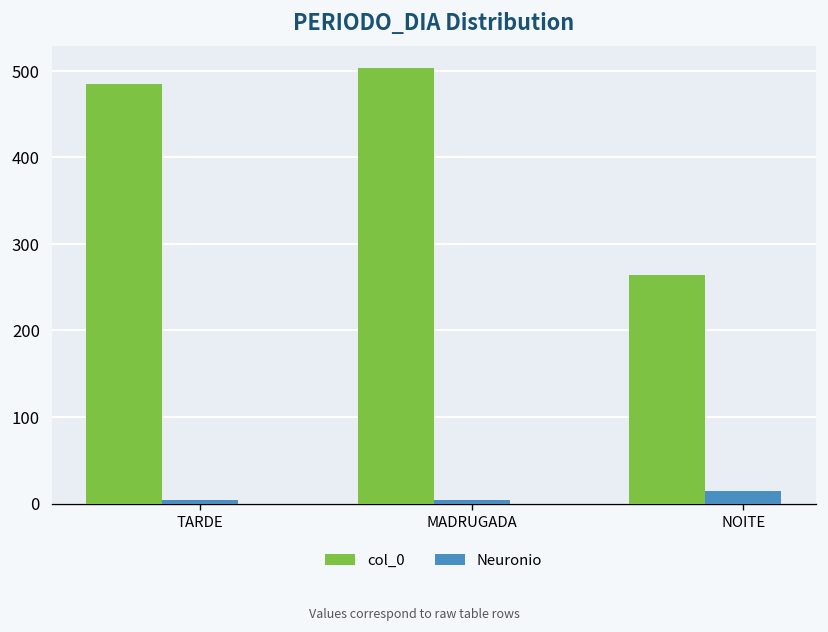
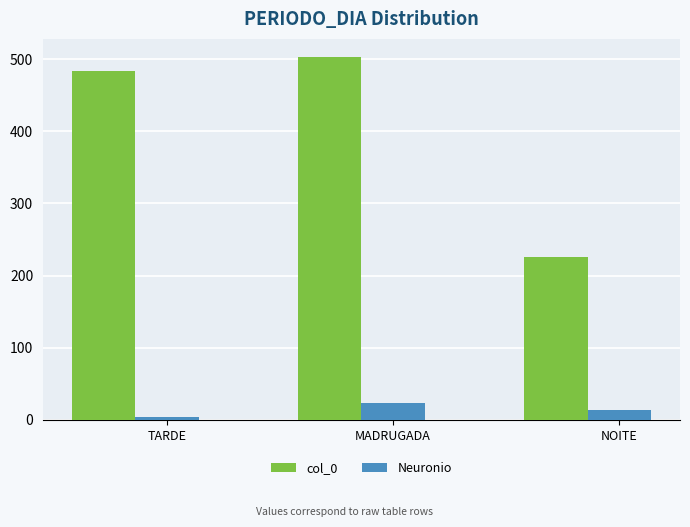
  {
    "col_0": {
      "TARDE": 480,
      "MADRUGADA": 500,
-     "NOITE": 260
+     "NOITE": 230
    },
    "Neuronio": {
      "TARDE": 0,
-     "MADRUGADA": 0,
+     "MADRUGADA": 20,
      "NOITE": 10
    }
  }
